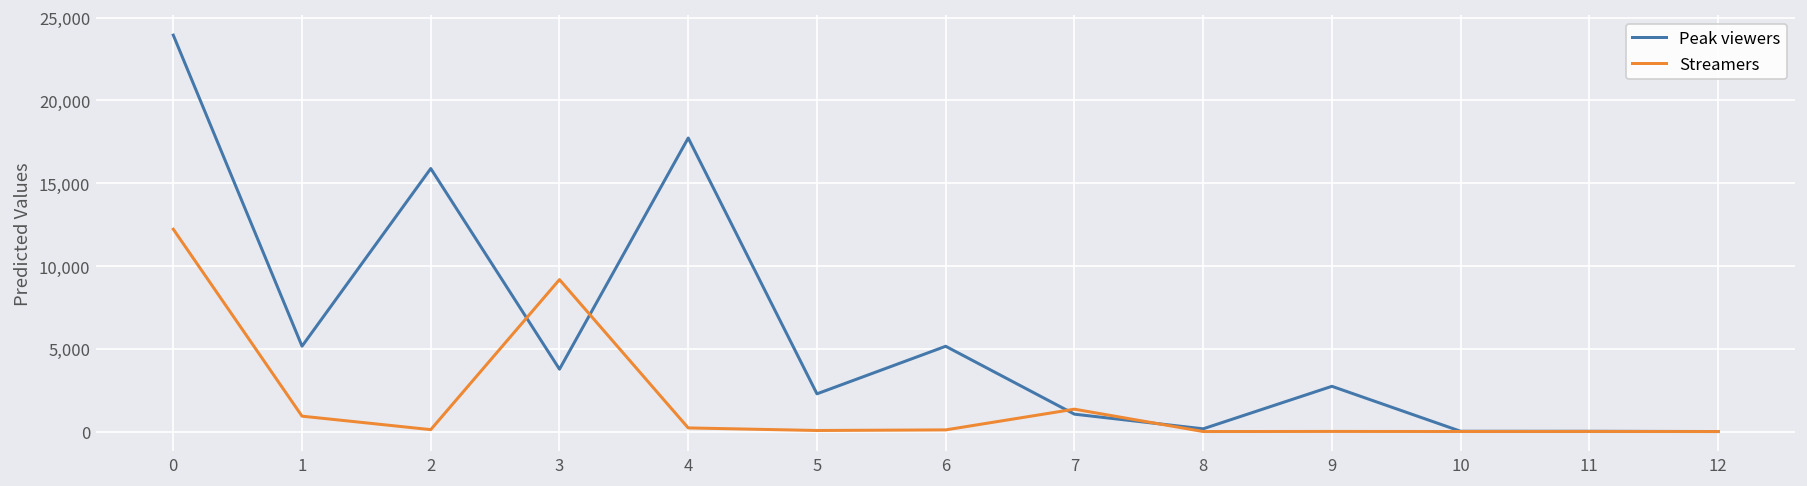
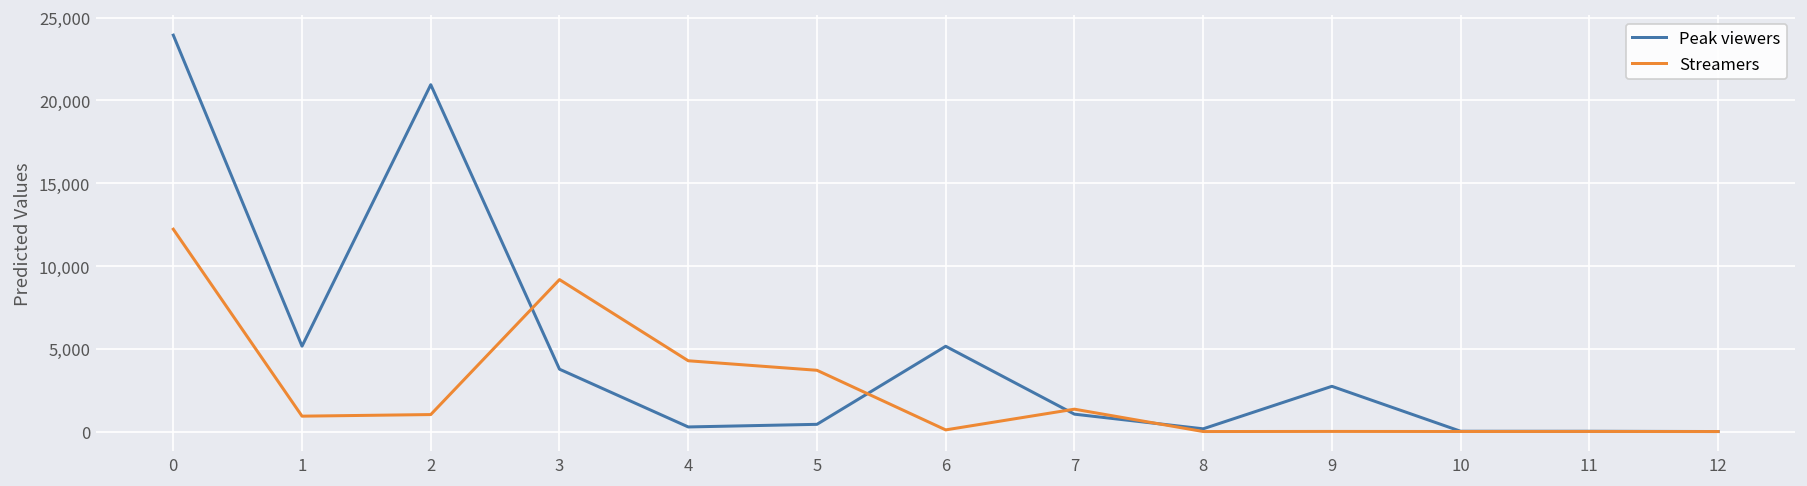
  {
    "Peak viewers": {
      "0": "23,900",
      "1": "5,200",
-     "2": "15,900",
+     "2": "20,900",
      "3": "3,800",
-     "4": "17,700",
-     "5": "2,300",
+     "4": "300",
+     "5": "400",
      "6": "5,200",
      "7": "1,100",
      "9": "2,700"
    },
    "Streamers": {
      "0": "12,200",
      "1": "900",
-     "2": "100",
+     "2": "1,000",
      "3": "9,200",
-     "4": "200",
-     "5": "100",
+     "4": "4,300",
+     "5": "3,700",
      "6": "100",
      "7": "1,400",
      "9": "0"
    }
  }
